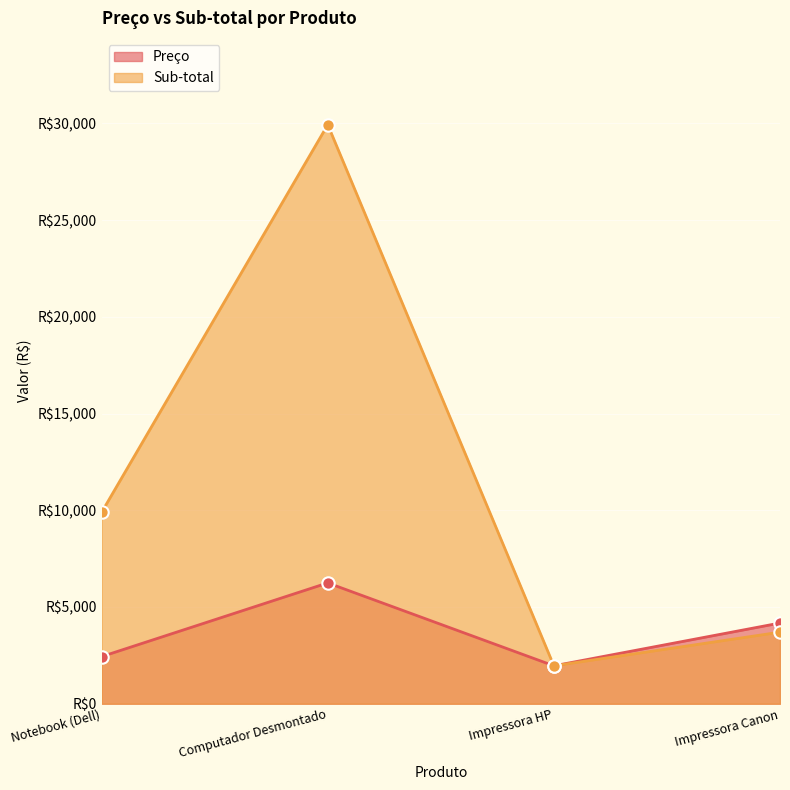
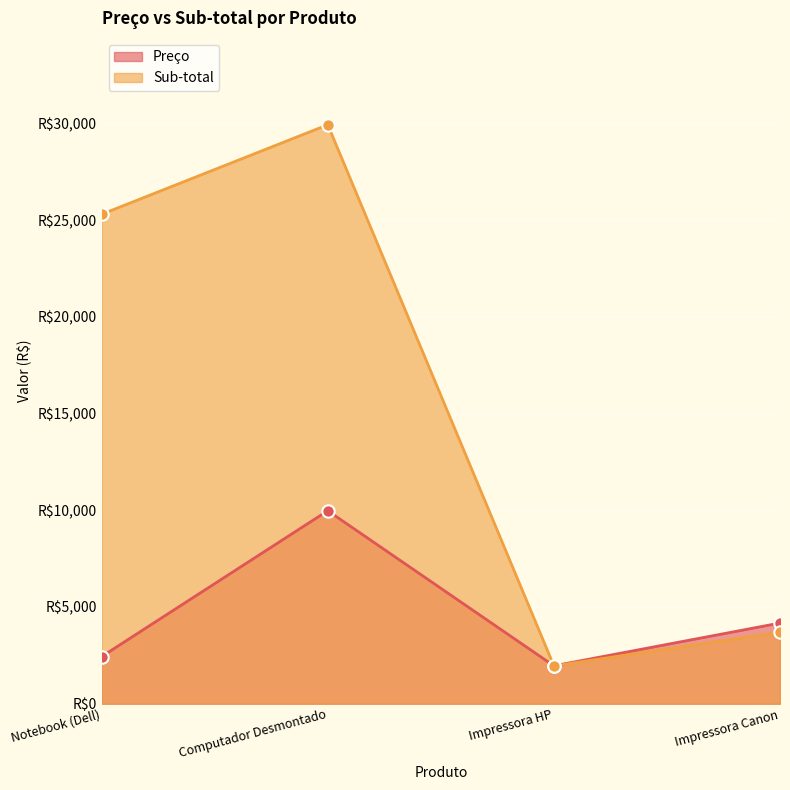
  {
    "Preço": {
      "Notebook (Dell)": "R$2,400",
-     "Computador Desmontado": "R$6,200",
+     "Computador Desmontado": "R$10,000",
      "Impressora Canon": "R$4,200"
    },
    "Sub-total": {
-     "Notebook (Dell)": "R$9,900",
+     "Notebook (Dell)": "R$25,300",
      "Computador Desmontado": "R$29,900",
      "Impressora Canon": "R$3,700"
    }
  }
